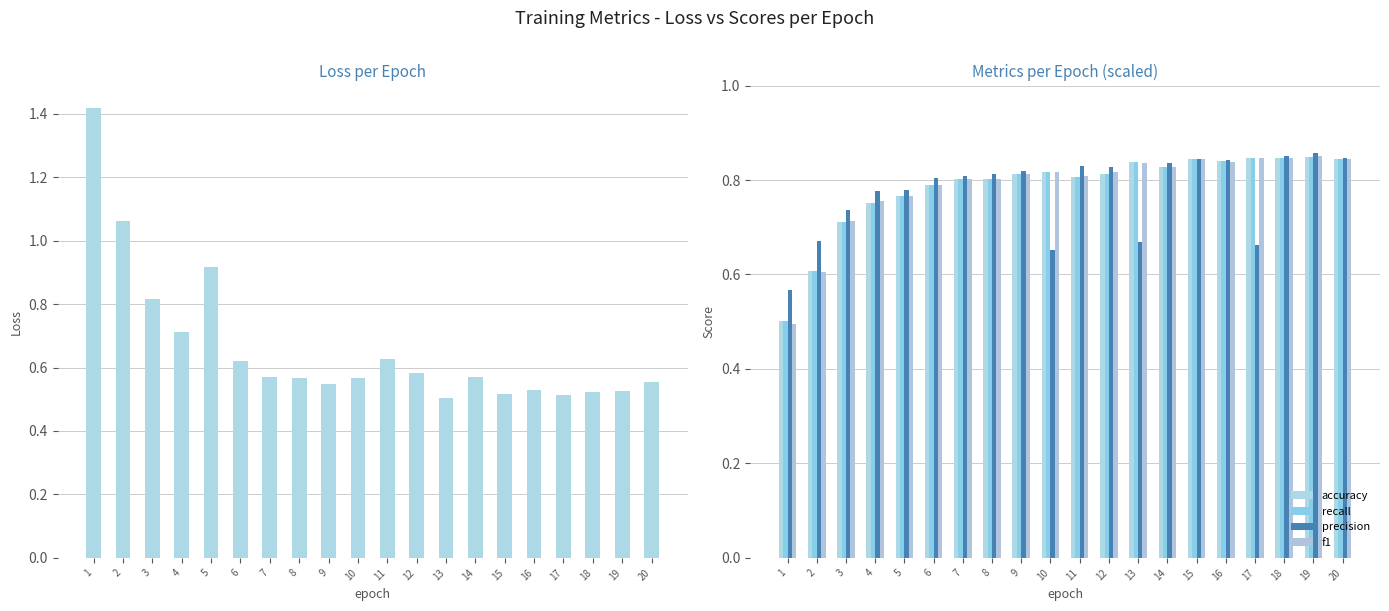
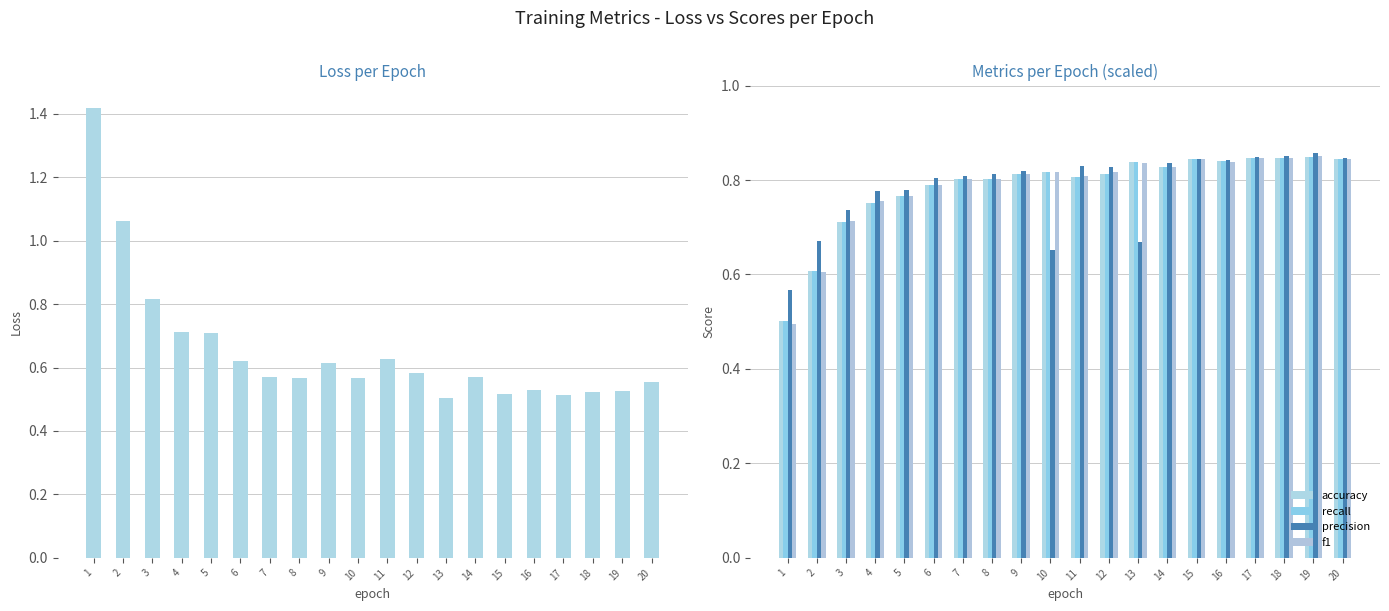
  {
    "Loss per Epoch": {
      "1": 1.42,
      "2": 1.06,
      "3": 0.82,
      "4": 0.71,
-     "5": 0.92,
+     "5": 0.71,
      "6": 0.62,
      "7": 0.57,
      "8": 0.57,
-     "9": 0.55,
+     "9": 0.62,
      "10": 0.57,
      "11": 0.63,
      "12": 0.58,
      "13": 0.50,
      "14": 0.57,
      "15": 0.52,
      "16": 0.53,
      "17": 0.51,
      "18": 0.52,
      "19": 0.53,
      "20": 0.56
    },
    "Metrics per Epoch (scaled)": {
      "precision": {
        "1": 0.57,
        "2": 0.67,
        "3": 0.74,
        "4": 0.78,
        "5": 0.78,
        "6": 0.81,
        "7": 0.81,
        "8": 0.81,
        "9": 0.82,
        "10": 0.65,
        "11": 0.83,
        "12": 0.83,
        "13": 0.67,
        "14": 0.84,
        "15": 0.84,
        "16": 0.84,
-       "17": 0.66,
+       "17": 0.85,
        "18": 0.85,
        "19": 0.86,
        "20": 0.85
      }
    }
  }
